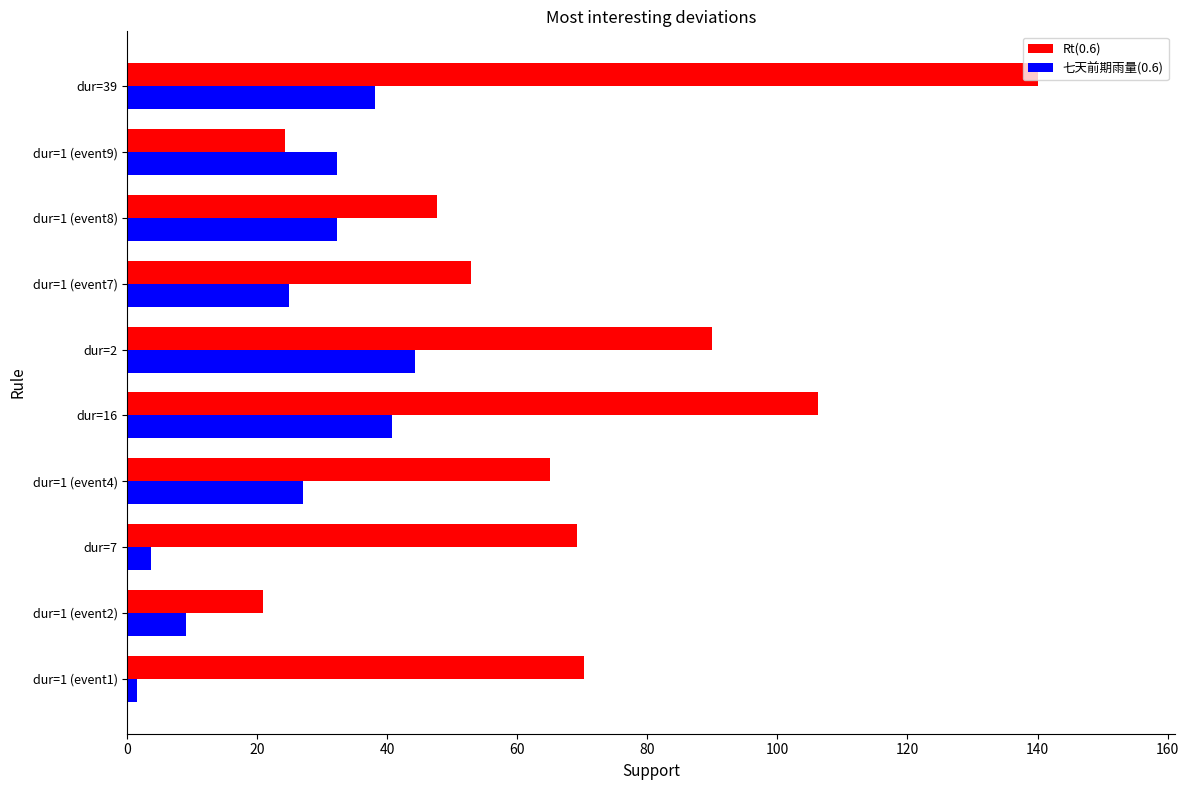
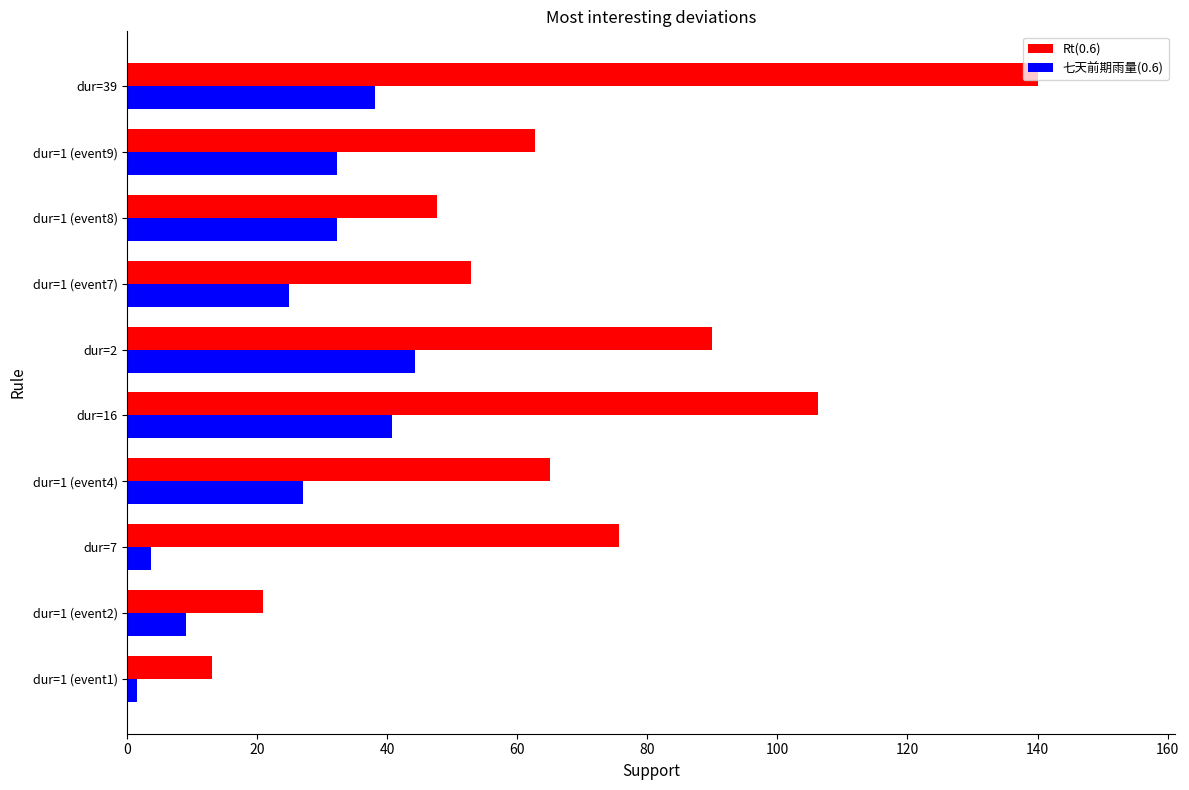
  {
    "Rt(0.6)": {
-     "dur=1 (event9)": 24,
+     "dur=1 (event9)": 63,
      "dur=1 (event8)": 48,
      "dur=1 (event7)": 53,
      "dur=2": 90,
      "dur=16": 106,
      "dur=1 (event4)": 65,
-     "dur=7": 69,
+     "dur=7": 76,
      "dur=1 (event2)": 21,
-     "dur=1 (event1)": 70
+     "dur=1 (event1)": 13
    },
    "七天前期雨量(0.6)": {
      "dur=39": 38,
      "dur=1 (event9)": 32,
      "dur=1 (event8)": 32,
      "dur=1 (event7)": 25,
      "dur=2": 44,
      "dur=16": 41,
      "dur=1 (event4)": 27,
      "dur=7": 4,
      "dur=1 (event2)": 9,
      "dur=1 (event1)": 2
    }
  }
